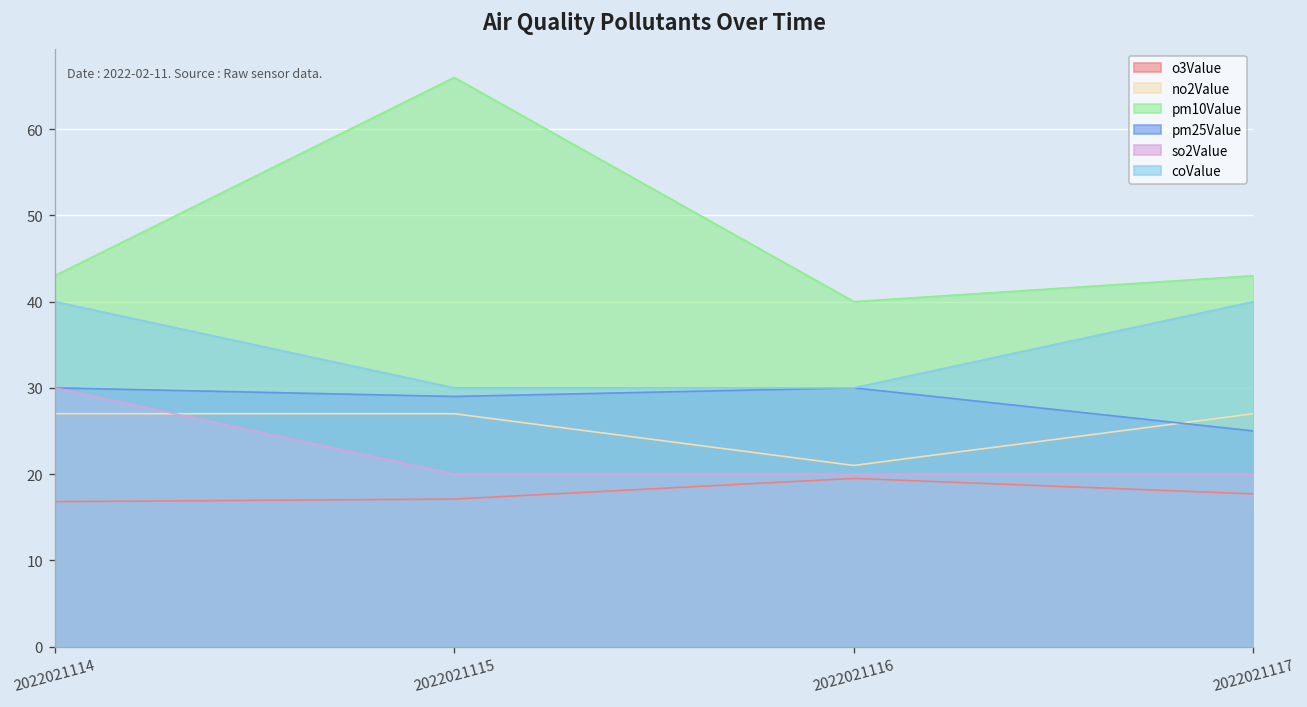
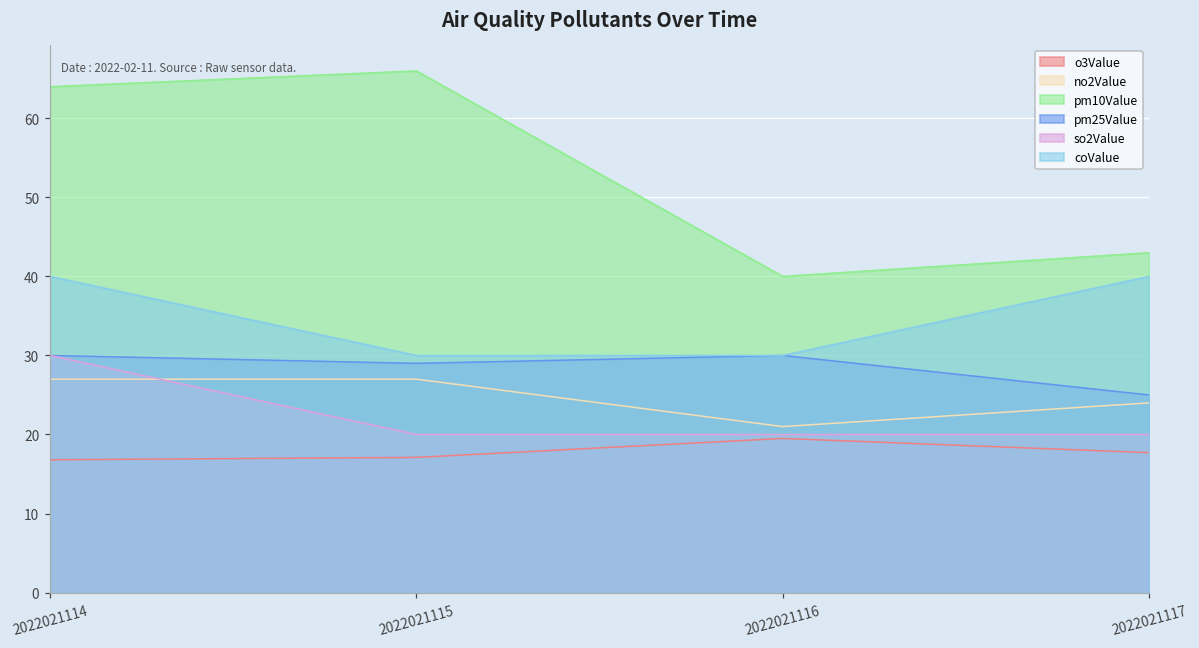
  {
    "o3Value": {
      "2022021114": 17,
      "2022021115": 17,
      "2022021116": 20,
      "2022021117": 18
    },
    "no2Value": {
      "2022021114": 27,
      "2022021115": 27,
      "2022021116": 21,
-     "2022021117": 27
+     "2022021117": 24
    },
    "pm10Value": {
-     "2022021114": 43,
+     "2022021114": 64,
      "2022021115": 66,
      "2022021116": 40,
      "2022021117": 43
    },
    "so2Value": {
      "2022021115": 20,
      "2022021116": 20,
      "2022021117": 20
    }
  }
